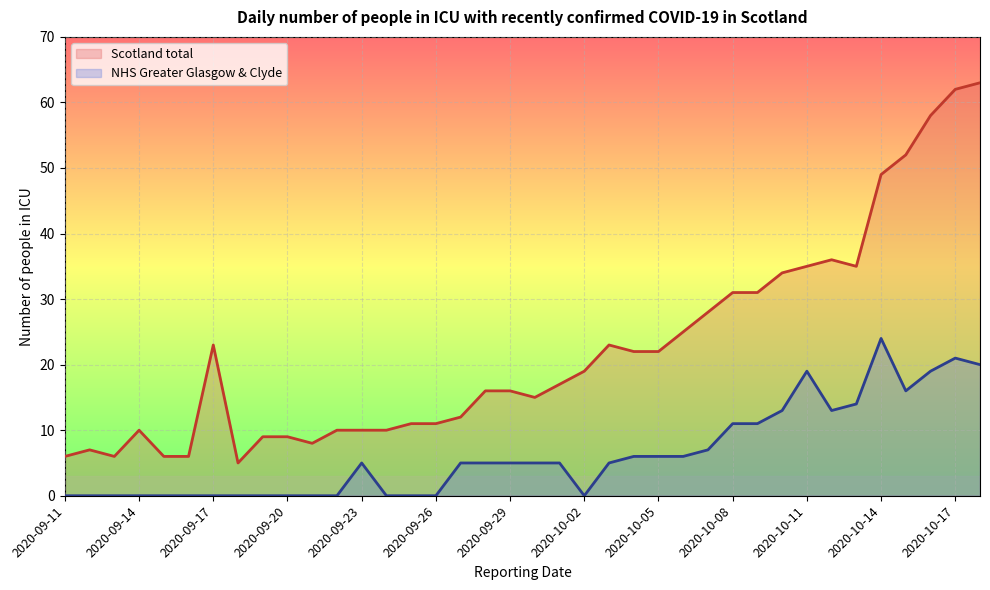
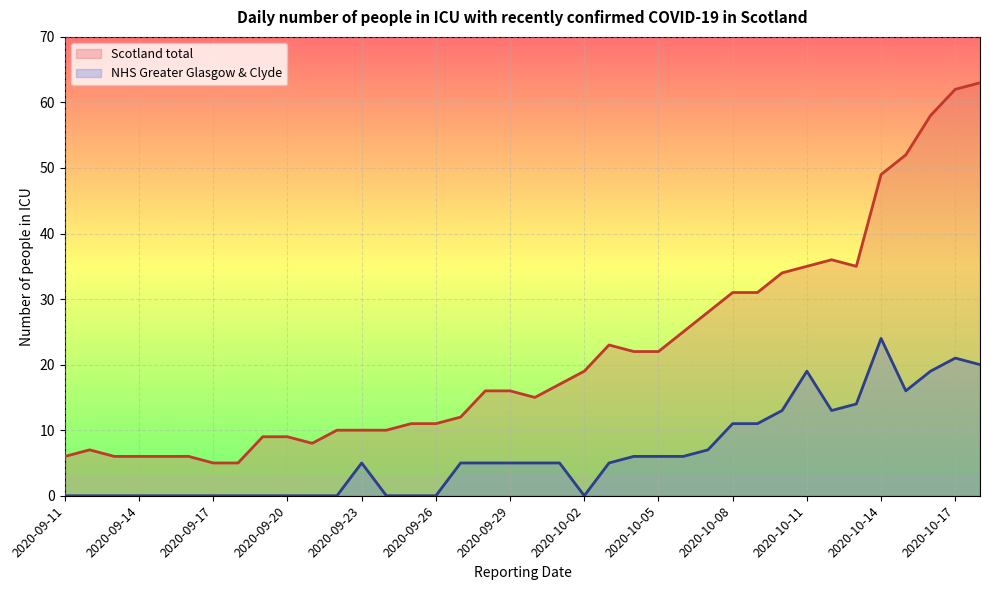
  {
    "Scotland total": {
      "2020-09-11": 6,
-     "2020-09-14": 10,
-     "2020-09-17": 23,
+     "2020-09-14": 6,
+     "2020-09-17": 5,
      "2020-09-20": 9,
      "2020-09-23": 10,
      "2020-09-26": 11,
      "2020-09-29": 16,
      "2020-10-02": 19,
      "2020-10-05": 22,
      "2020-10-08": 31,
      "2020-10-11": 35,
      "2020-10-14": 49,
      "2020-10-17": 62
    },
    "NHS Greater Glasgow & Clyde": {
      "2020-09-23": 5,
      "2020-09-29": 5,
      "2020-10-05": 6,
      "2020-10-08": 11,
      "2020-10-11": 19,
      "2020-10-14": 24,
      "2020-10-17": 21
    }
  }
